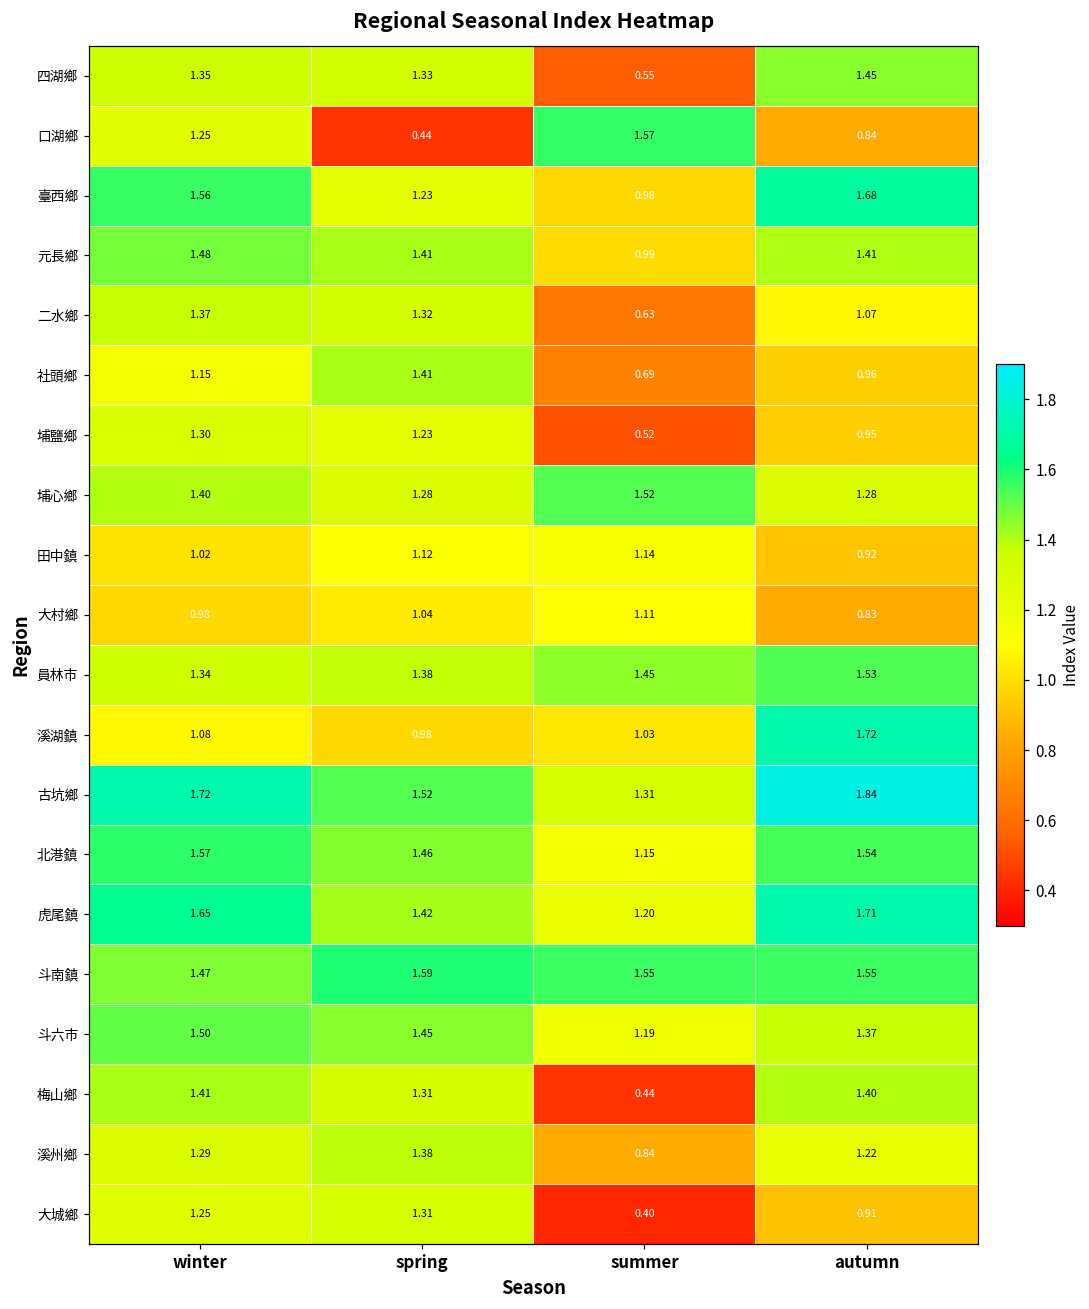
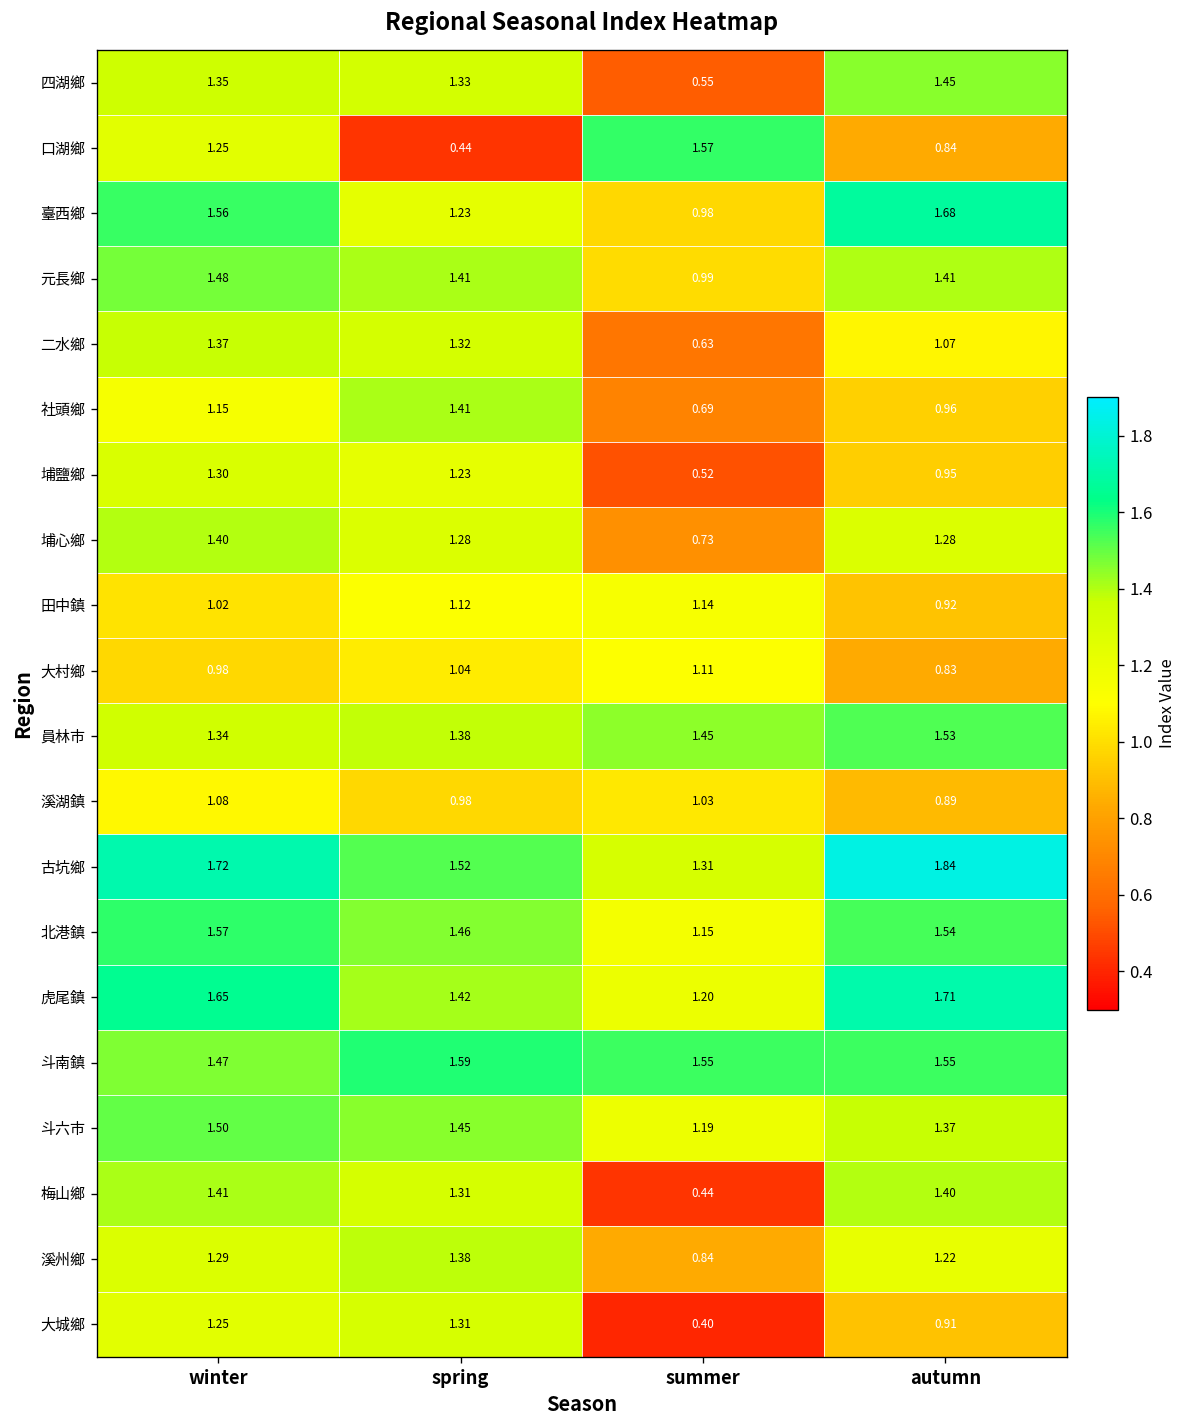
  {
    "四湖鄉": {
      "winter": 1.35,
      "spring": 1.33,
      "summer": 0.55,
      "autumn": 1.45
    },
    "口湖鄉": {
      "winter": 1.25,
      "spring": 0.44,
      "summer": 1.57,
      "autumn": 0.84
    },
    "臺西鄉": {
      "winter": 1.56,
      "spring": 1.23,
      "summer": 0.98,
      "autumn": 1.68
    },
    "元長鄉": {
      "winter": 1.48,
      "spring": 1.41,
      "summer": 0.99,
      "autumn": 1.41
    },
    "二水鄉": {
      "winter": 1.37,
      "spring": 1.32,
      "summer": 0.63,
      "autumn": 1.07
    },
    "社頭鄉": {
      "winter": 1.15,
      "spring": 1.41,
      "summer": 0.69,
      "autumn": 0.96
    },
    "埔鹽鄉": {
      "winter": 1.30,
      "spring": 1.23,
      "summer": 0.52,
      "autumn": 0.95
    },
    "埔心鄉": {
      "winter": 1.40,
      "spring": 1.28,
-     "summer": 1.52,
+     "summer": 0.73,
      "autumn": 1.28
    },
    "田中鎮": {
      "winter": 1.02,
      "spring": 1.12,
      "summer": 1.14,
      "autumn": 0.92
    },
    "大村鄉": {
      "winter": 0.98,
      "spring": 1.04,
      "summer": 1.11,
      "autumn": 0.83
    },
    "員林市": {
      "winter": 1.34,
      "spring": 1.38,
      "summer": 1.45,
      "autumn": 1.53
    },
    "溪湖鎮": {
      "winter": 1.08,
      "spring": 0.98,
      "summer": 1.03,
-     "autumn": 1.72
+     "autumn": 0.89
    },
    "古坑鄉": {
      "winter": 1.72,
      "spring": 1.52,
      "summer": 1.31,
      "autumn": 1.84
    },
    "北港鎮": {
      "winter": 1.57,
      "spring": 1.46,
      "summer": 1.15,
      "autumn": 1.54
    },
    "虎尾鎮": {
      "winter": 1.65,
      "spring": 1.42,
      "summer": 1.20,
      "autumn": 1.71
    },
    "斗南鎮": {
      "winter": 1.47,
      "spring": 1.59,
      "summer": 1.55,
      "autumn": 1.55
    },
    "斗六市": {
      "winter": 1.50,
      "spring": 1.45,
      "summer": 1.19,
      "autumn": 1.37
    },
    "梅山鄉": {
      "winter": 1.41,
      "spring": 1.31,
      "summer": 0.44,
      "autumn": 1.40
    },
    "溪州鄉": {
      "winter": 1.29,
      "spring": 1.38,
      "summer": 0.84,
      "autumn": 1.22
    },
    "大城鄉": {
      "winter": 1.25,
      "spring": 1.31,
      "summer": 0.40,
      "autumn": 0.91
    }
  }
